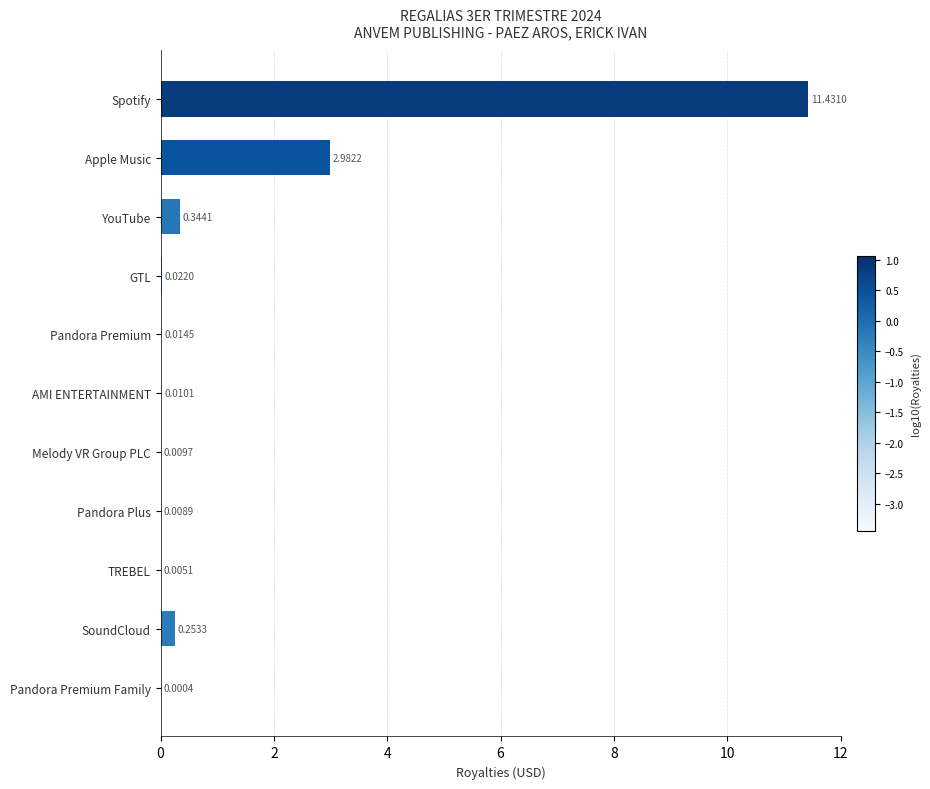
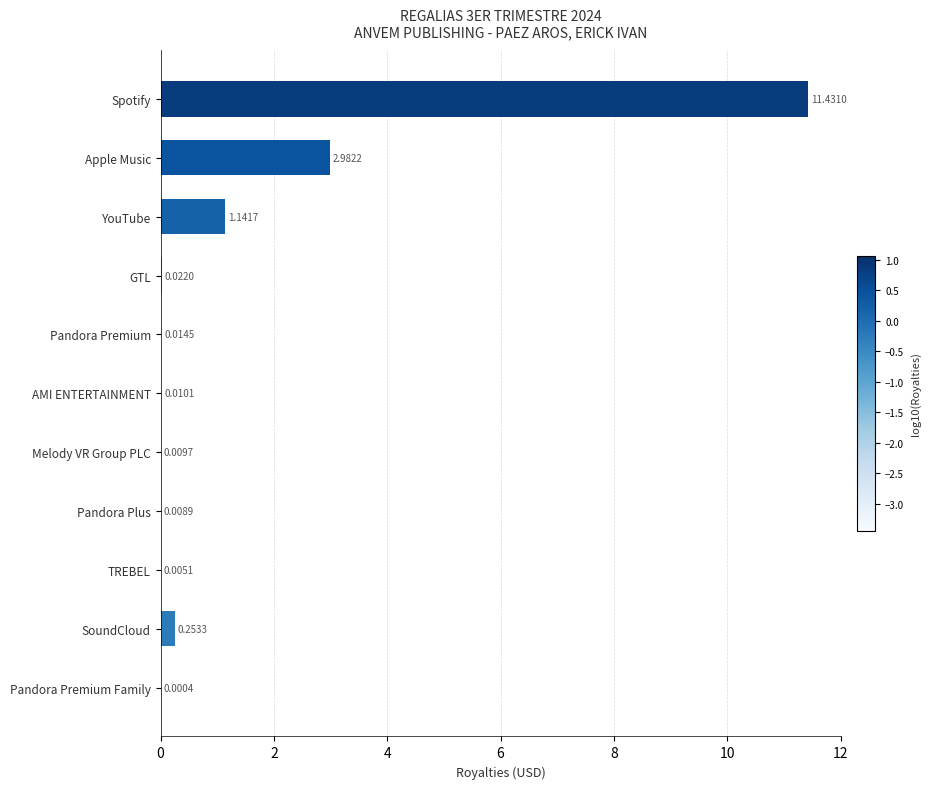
  {
    "Spotify": 11.4310,
    "Apple Music": 2.9822,
-   "YouTube": 0.3441,
+   "YouTube": 1.1417,
    "GTL": 0.0220,
    "Pandora Premium": 0.0145,
    "AMI ENTERTAINMENT": 0.0101,
    "Melody VR Group PLC": 0.0097,
    "Pandora Plus": 0.0089,
    "TREBEL": 0.0051,
    "SoundCloud": 0.2533,
    "Pandora Premium Family": 0.0004
  }
